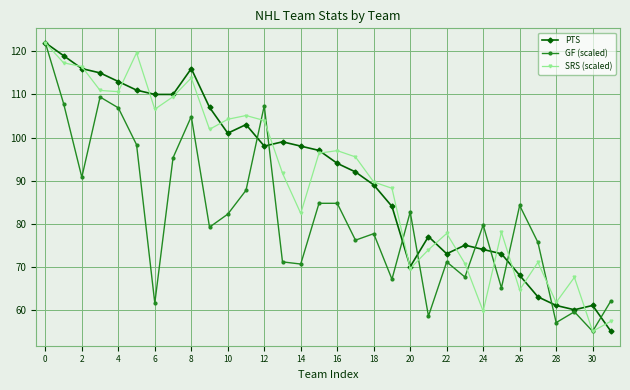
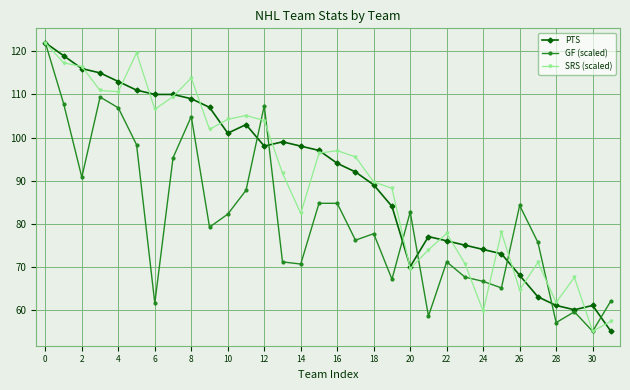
  {
    "PTS": {
      "4": 113,
      "6": 110,
-     "8": 116,
+     "8": 109,
      "10": 101,
      "12": 98,
      "14": 98,
      "16": 94,
      "18": 89,
-     "22": 73,
+     "22": 76,
      "24": 74,
      "26": 68,
      "28": 61,
      "30": 61
    },
    "GF (scaled)": {
      "2": 91,
      "4": 107,
      "6": 62,
      "8": 105,
      "10": 82,
      "12": 107,
      "14": 71,
      "16": 85,
      "18": 78,
      "20": 83,
      "22": 71,
-     "24": 80,
+     "24": 67,
      "26": 84,
      "28": 57
    },
    "SRS (scaled)": {
      "4": 111,
      "6": 107,
      "8": 114,
      "10": 104,
      "12": 104,
      "14": 82,
      "16": 97,
      "18": 90,
      "22": 78,
      "24": 60,
      "26": 65,
      "28": 62
    }
  }
